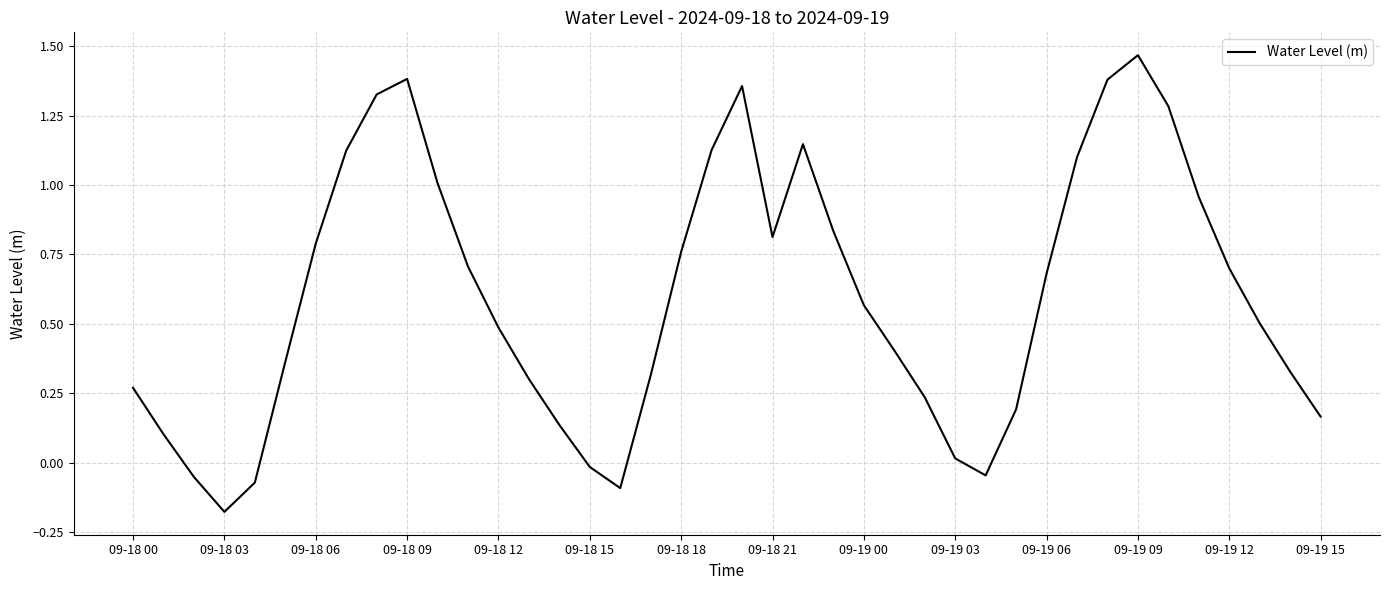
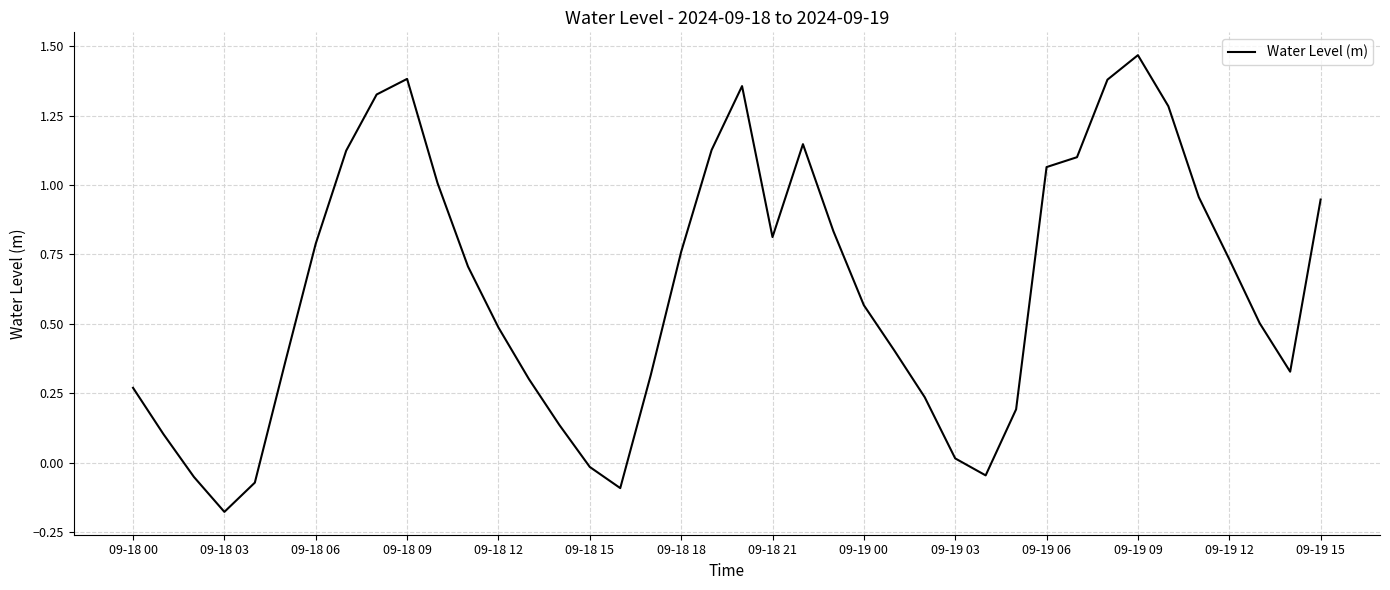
  {
    "09-18 00": 0.27,
    "09-18 03": -0.18,
    "09-18 06": 0.79,
    "09-18 09": 1.38,
    "09-18 12": 0.49,
    "09-18 15": -0.02,
    "09-18 18": 0.76,
    "09-18 21": 0.81,
    "09-19 00": 0.57,
    "09-19 03": 0.02,
-   "09-19 06": 0.68,
+   "09-19 06": 1.06,
    "09-19 09": 1.47,
-   "09-19 12": 0.70,
-   "09-19 15": 0.17
+   "09-19 12": 0.73,
+   "09-19 15": 0.95
  }
